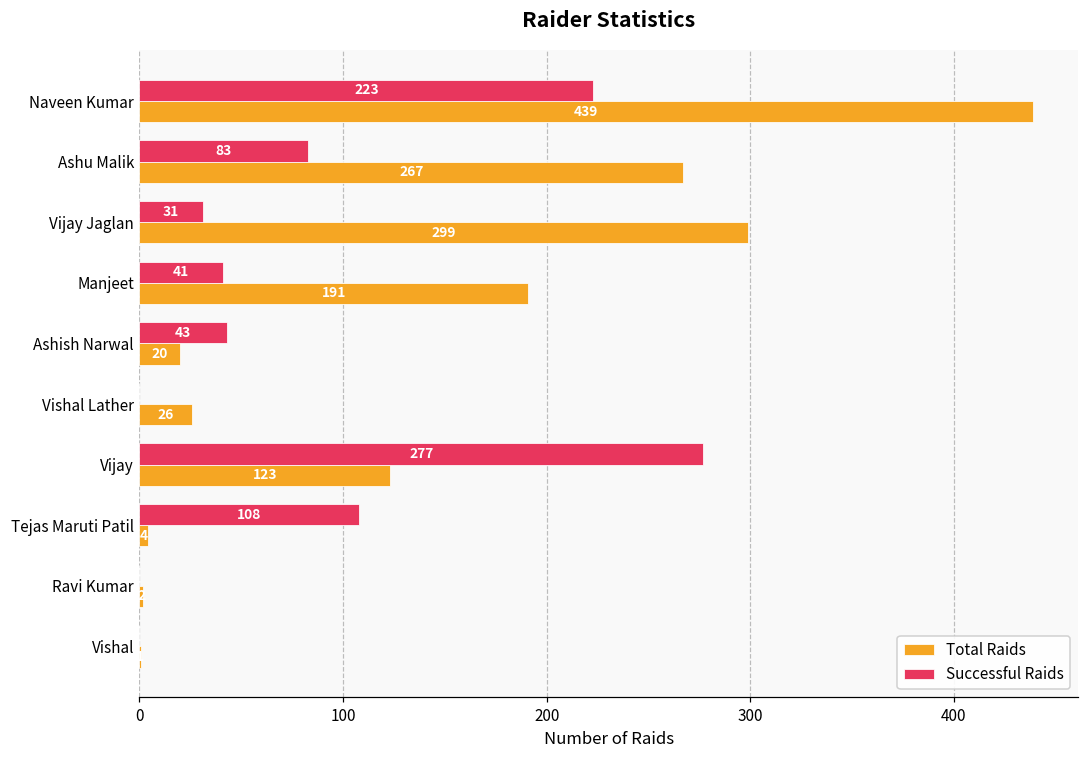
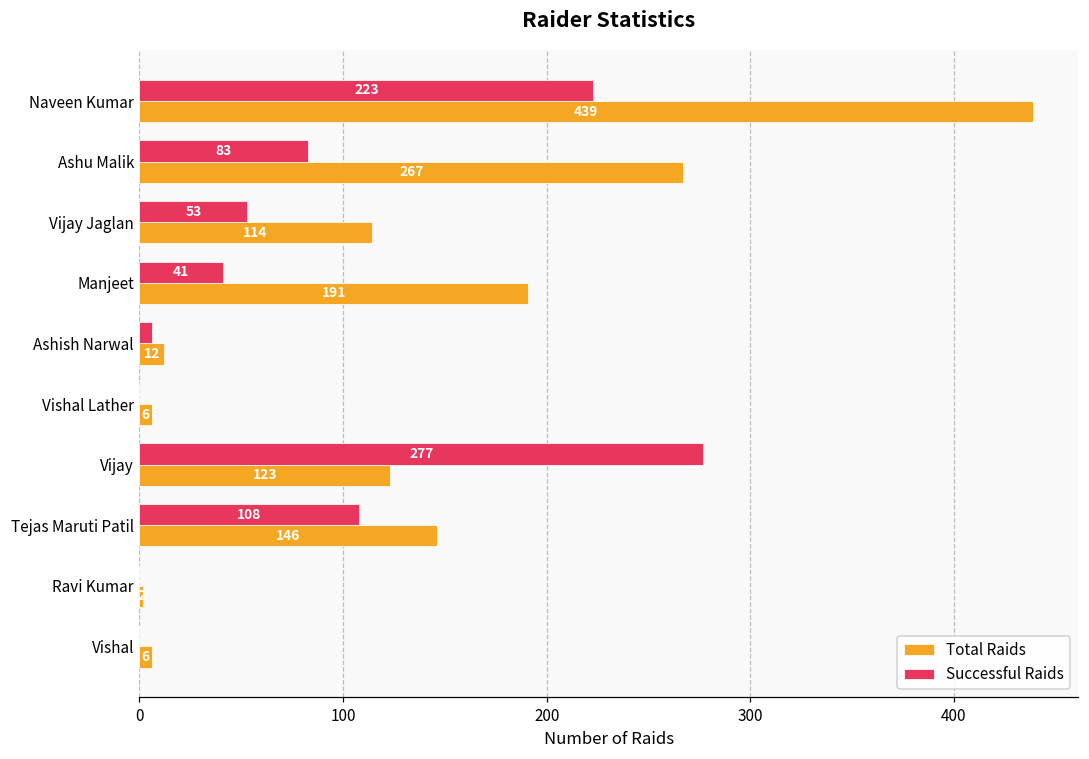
  {
    "Total Raids": {
      "Naveen Kumar": 439,
      "Ashu Malik": 267,
-     "Vijay Jaglan": 299,
+     "Vijay Jaglan": 114,
      "Manjeet": 191,
-     "Ashish Narwal": 20,
-     "Vishal Lather": 26,
+     "Ashish Narwal": 12,
+     "Vishal Lather": 6,
      "Vijay": 123,
-     "Tejas Maruti Patil": 4,
-     "Vishal": 1
+     "Tejas Maruti Patil": 146,
+     "Vishal": 6
    },
    "Successful Raids": {
      "Naveen Kumar": 223,
      "Ashu Malik": 83,
-     "Vijay Jaglan": 31,
+     "Vijay Jaglan": 53,
      "Manjeet": 41,
-     "Ashish Narwal": 43,
+     "Ashish Narwal": 6,
      "Vijay": 277,
      "Tejas Maruti Patil": 108
    }
  }
